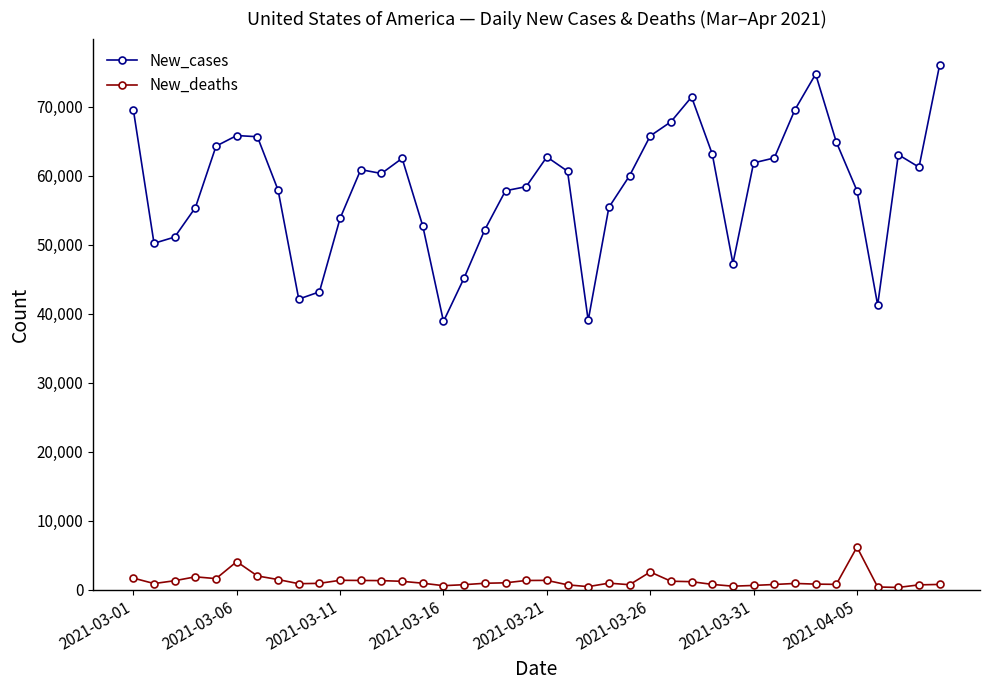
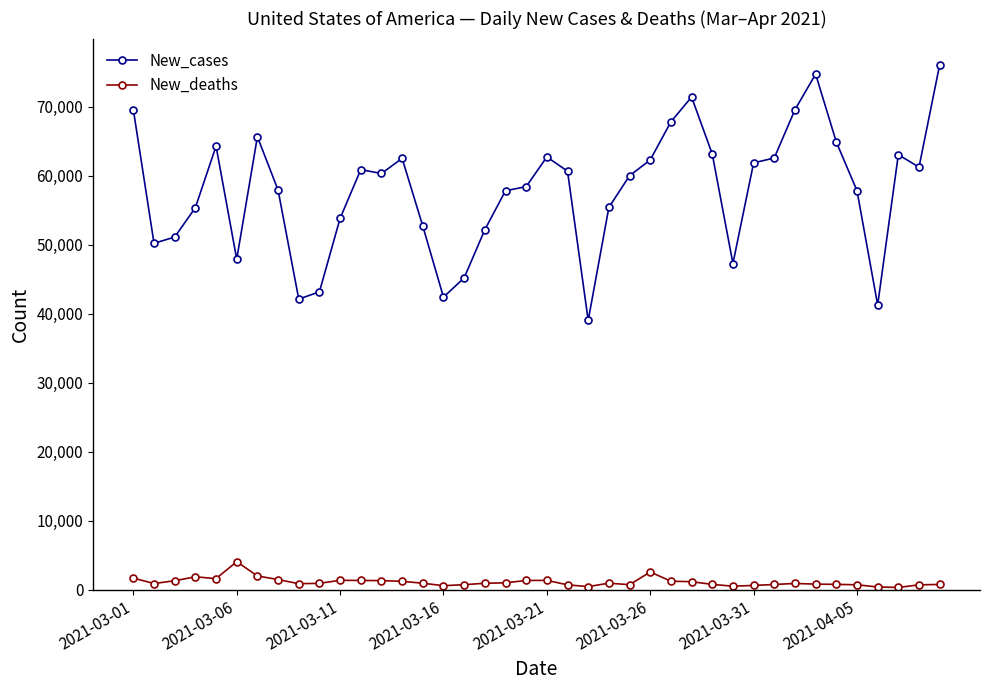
  {
    "New_cases": {
      "2021-03-01": "70,000",
-     "2021-03-06": "66,000",
+     "2021-03-06": "48,000",
      "2021-03-11": "54,000",
-     "2021-03-16": "39,000",
+     "2021-03-16": "42,000",
      "2021-03-21": "63,000",
-     "2021-03-26": "66,000",
+     "2021-03-26": "62,000",
      "2021-03-31": "62,000",
      "2021-04-05": "58,000"
    },
    "New_deaths": {
      "2021-03-01": "2,000",
      "2021-03-06": "4,000",
      "2021-03-11": "1,000",
      "2021-03-16": "1,000",
      "2021-03-21": "1,000",
      "2021-03-26": "3,000",
      "2021-03-31": "1,000",
-     "2021-04-05": "6,000"
+     "2021-04-05": "1,000"
    }
  }
